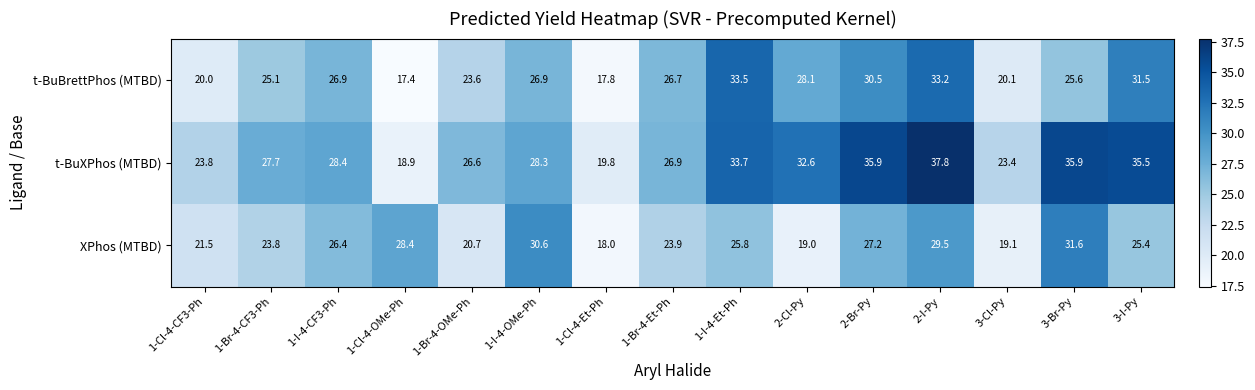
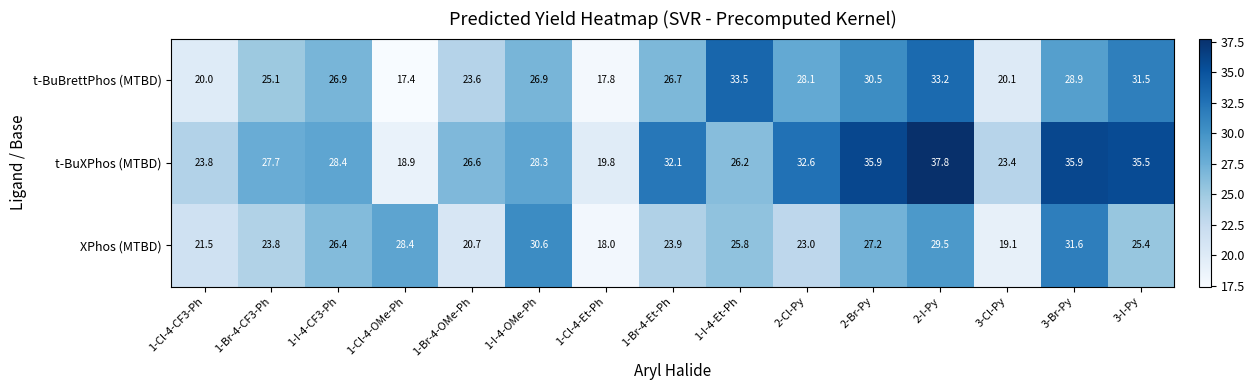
  {
    "t-BuBrettPhos (MTBD)": {
      "1-Cl-4-CF3-Ph": 20.0,
      "1-Br-4-CF3-Ph": 25.1,
      "1-I-4-CF3-Ph": 26.9,
      "1-Cl-4-OMe-Ph": 17.4,
      "1-Br-4-OMe-Ph": 23.6,
      "1-I-4-OMe-Ph": 26.9,
      "1-Cl-4-Et-Ph": 17.8,
      "1-Br-4-Et-Ph": 26.7,
      "1-I-4-Et-Ph": 33.5,
      "2-Cl-Py": 28.1,
      "2-Br-Py": 30.5,
      "2-I-Py": 33.2,
      "3-Cl-Py": 20.1,
-     "3-Br-Py": 25.6,
+     "3-Br-Py": 28.9,
      "3-I-Py": 31.5
    },
    "t-BuXPhos (MTBD)": {
      "1-Cl-4-CF3-Ph": 23.8,
      "1-Br-4-CF3-Ph": 27.7,
      "1-I-4-CF3-Ph": 28.4,
      "1-Cl-4-OMe-Ph": 18.9,
      "1-Br-4-OMe-Ph": 26.6,
      "1-I-4-OMe-Ph": 28.3,
      "1-Cl-4-Et-Ph": 19.8,
-     "1-Br-4-Et-Ph": 26.9,
-     "1-I-4-Et-Ph": 33.7,
+     "1-Br-4-Et-Ph": 32.1,
+     "1-I-4-Et-Ph": 26.2,
      "2-Cl-Py": 32.6,
      "2-Br-Py": 35.9,
      "2-I-Py": 37.8,
      "3-Cl-Py": 23.4,
      "3-Br-Py": 35.9,
      "3-I-Py": 35.5
    },
    "XPhos (MTBD)": {
      "1-Cl-4-CF3-Ph": 21.5,
      "1-Br-4-CF3-Ph": 23.8,
      "1-I-4-CF3-Ph": 26.4,
      "1-Cl-4-OMe-Ph": 28.4,
      "1-Br-4-OMe-Ph": 20.7,
      "1-I-4-OMe-Ph": 30.6,
      "1-Cl-4-Et-Ph": 18.0,
      "1-Br-4-Et-Ph": 23.9,
      "1-I-4-Et-Ph": 25.8,
-     "2-Cl-Py": 19.0,
+     "2-Cl-Py": 23.0,
      "2-Br-Py": 27.2,
      "2-I-Py": 29.5,
      "3-Cl-Py": 19.1,
      "3-Br-Py": 31.6,
      "3-I-Py": 25.4
    }
  }
